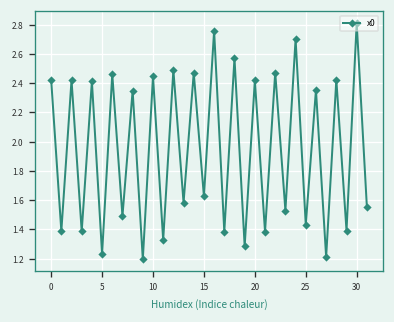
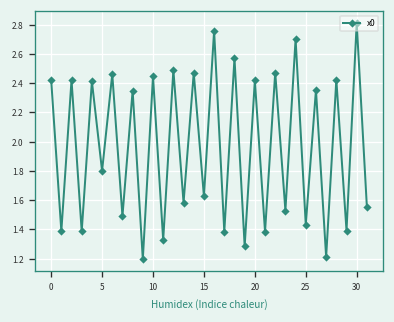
  {
    "0": 2.42,
-   "5": 1.23,
+   "5": 1.80,
    "10": 2.45,
    "15": 1.63,
    "20": 2.42,
    "25": 1.43
  }
